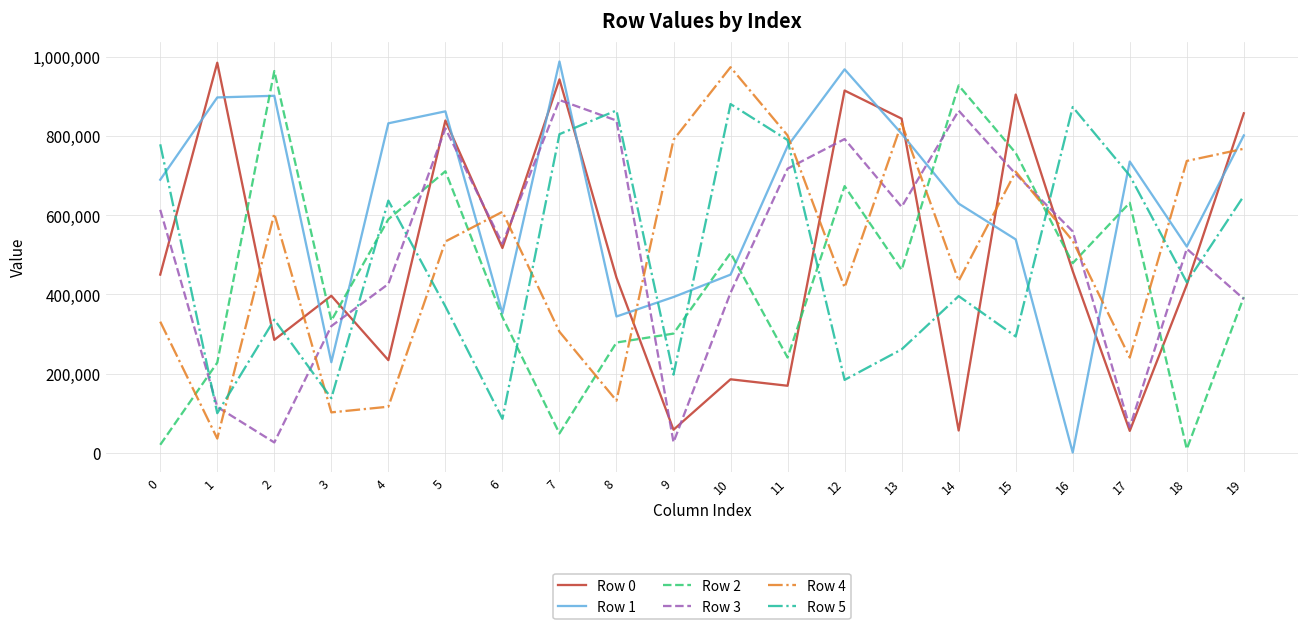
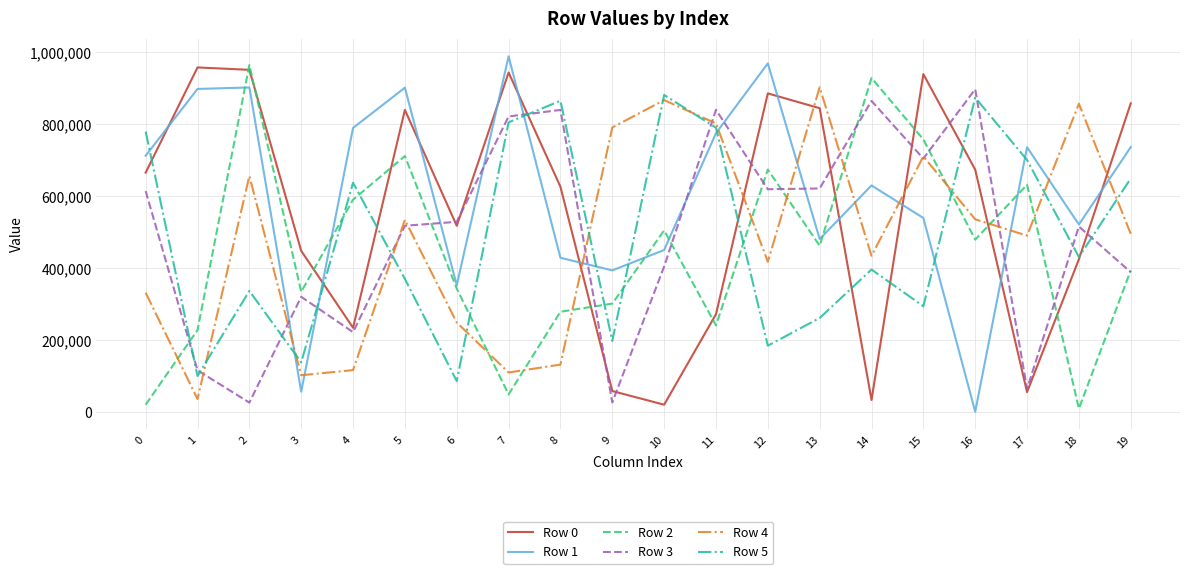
  {
    "Row 0": {
-     "0": "450,000",
-     "1": "990,000",
-     "2": "290,000",
-     "3": "400,000",
+     "0": "670,000",
+     "1": "960,000",
+     "2": "950,000",
+     "3": "450,000",
      "4": "230,000",
      "5": "840,000",
      "6": "520,000",
      "7": "940,000",
-     "8": "440,000",
+     "8": "630,000",
      "9": "60,000",
-     "10": "190,000",
-     "11": "170,000",
-     "12": "910,000",
+     "10": "20,000",
+     "11": "270,000",
+     "12": "890,000",
      "13": "840,000",
-     "14": "60,000",
-     "15": "900,000",
-     "16": "460,000",
+     "14": "30,000",
+     "15": "940,000",
+     "16": "670,000",
      "17": "60,000",
      "19": "860,000"
    },
    "Row 1": {
-     "0": "690,000",
+     "0": "710,000",
      "1": "900,000",
      "2": "900,000",
-     "3": "230,000",
-     "4": "830,000",
-     "5": "860,000",
+     "3": "60,000",
+     "4": "790,000",
+     "5": "900,000",
      "6": "350,000",
      "7": "990,000",
-     "8": "340,000",
+     "8": "430,000",
      "9": "390,000",
      "10": "450,000",
      "11": "770,000",
      "12": "970,000",
-     "13": "810,000",
+     "13": "480,000",
      "14": "630,000",
      "15": "540,000",
      "16": "0",
      "17": "740,000",
-     "19": "800,000"
+     "19": "740,000"
    },
    "Row 3": {
      "0": "610,000",
      "1": "120,000",
      "2": "30,000",
      "3": "320,000",
-     "4": "430,000",
-     "5": "820,000",
+     "4": "220,000",
+     "5": "520,000",
      "6": "530,000",
-     "7": "890,000",
+     "7": "820,000",
      "8": "840,000",
      "9": "30,000",
      "10": "400,000",
-     "11": "720,000",
-     "12": "790,000",
+     "11": "840,000",
+     "12": "620,000",
      "13": "620,000",
      "14": "860,000",
-     "16": "560,000",
+     "16": "900,000",
      "17": "60,000"
    },
    "Row 4": {
      "0": "330,000",
      "1": "40,000",
-     "2": "600,000",
+     "2": "660,000",
      "3": "100,000",
      "4": "120,000",
      "5": "530,000",
-     "6": "610,000",
-     "7": "310,000",
+     "6": "250,000",
+     "7": "110,000",
      "8": "130,000",
      "9": "790,000",
-     "10": "970,000",
+     "10": "870,000",
      "11": "800,000",
      "12": "420,000",
-     "13": "830,000",
+     "13": "900,000",
      "14": "430,000",
      "16": "540,000",
-     "17": "240,000",
-     "18": "740,000",
-     "19": "770,000"
+     "17": "490,000",
+     "18": "860,000",
+     "19": "490,000"
    }
  }
